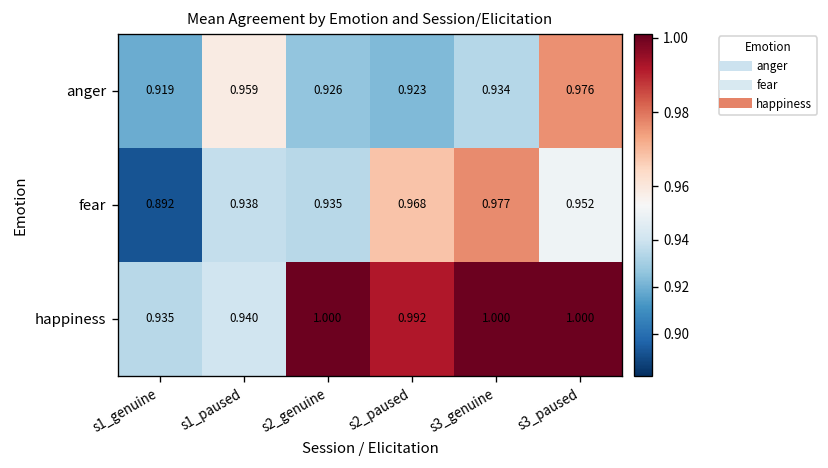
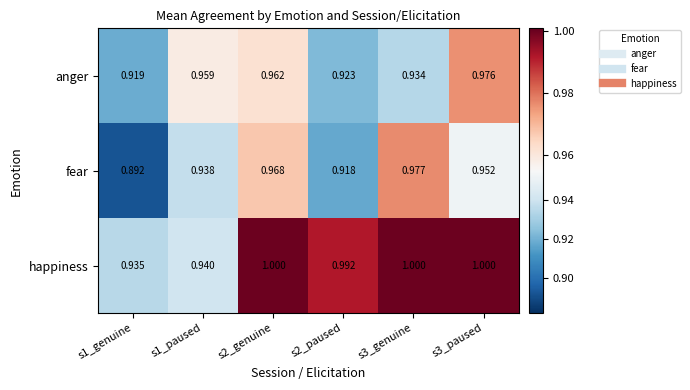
  {
    "anger": {
      "s1_genuine": 0.919,
      "s1_paused": 0.959,
-     "s2_genuine": 0.926,
+     "s2_genuine": 0.962,
      "s2_paused": 0.923,
      "s3_genuine": 0.934,
      "s3_paused": 0.976
    },
    "fear": {
      "s1_genuine": 0.892,
      "s1_paused": 0.938,
-     "s2_genuine": 0.935,
-     "s2_paused": 0.968,
+     "s2_genuine": 0.968,
+     "s2_paused": 0.918,
      "s3_genuine": 0.977,
      "s3_paused": 0.952
    },
    "happiness": {
      "s1_genuine": 0.935,
      "s1_paused": 0.940,
      "s2_genuine": 1.000,
      "s2_paused": 0.992,
      "s3_genuine": 1.000,
      "s3_paused": 1.000
    }
  }
